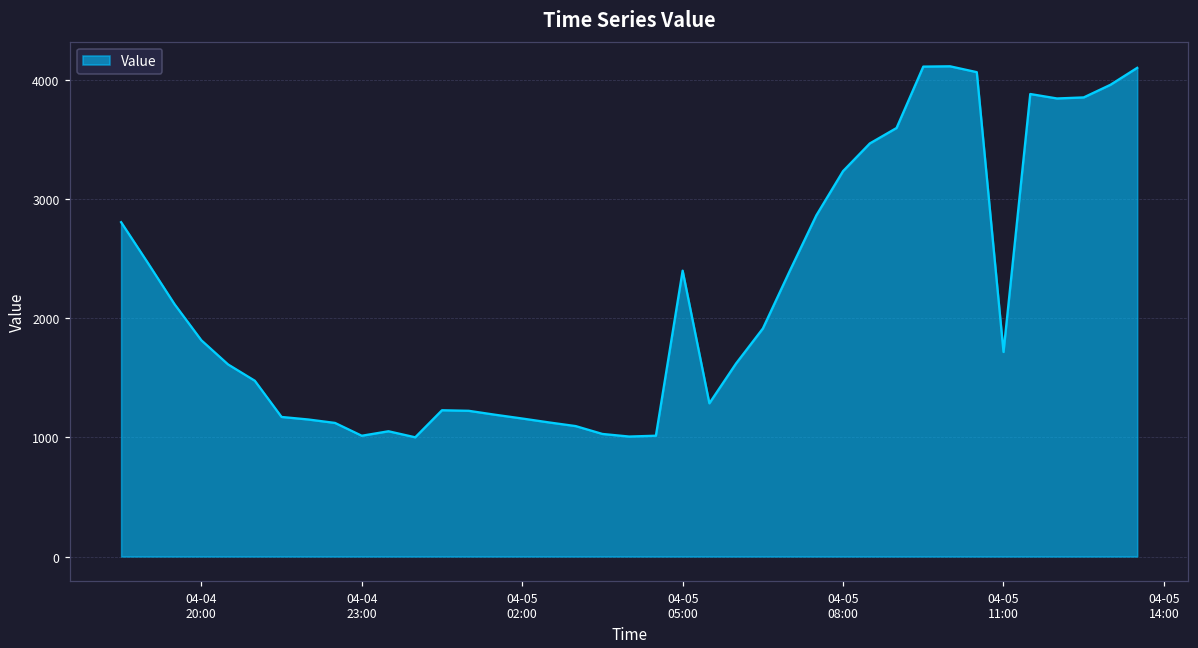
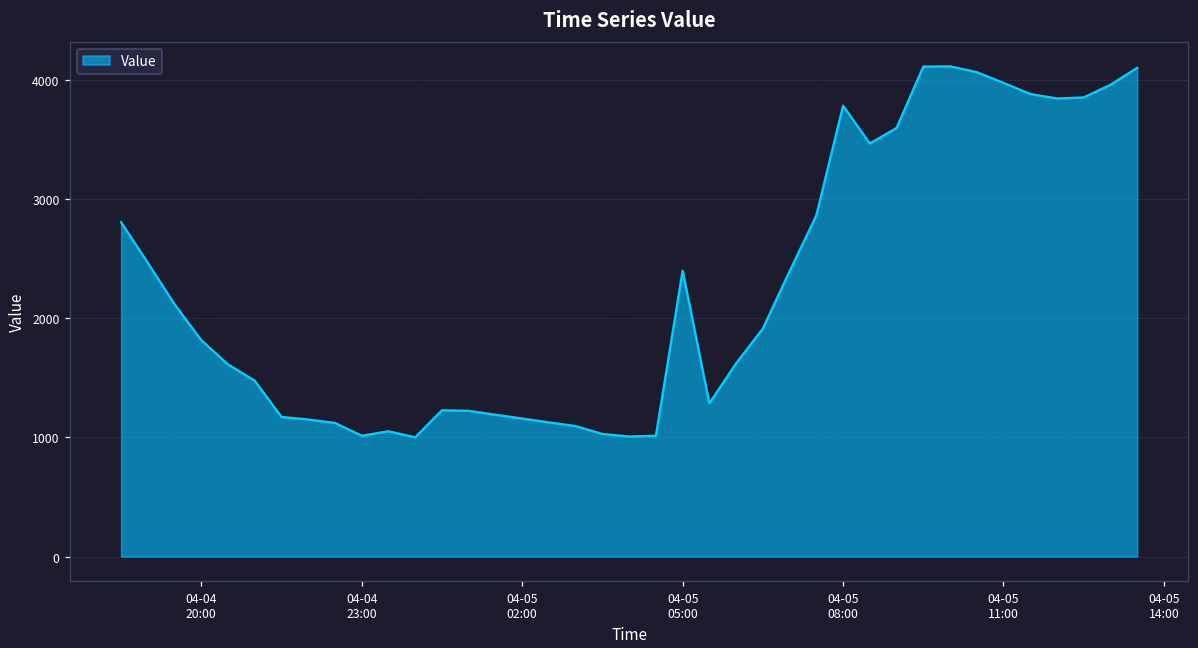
  {
    "04-04 20:00": 1810,
    "04-04 23:00": 1010,
    "04-05 02:00": 1160,
    "04-05 05:00": 2400,
-   "04-05 08:00": 3230,
-   "04-05 11:00": 1720
+   "04-05 08:00": 3780,
+   "04-05 11:00": 3970
  }
